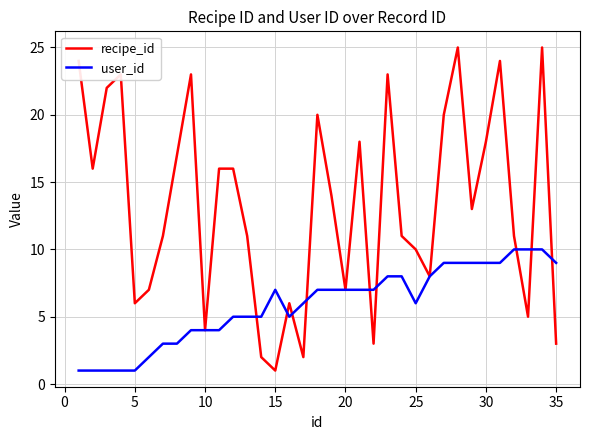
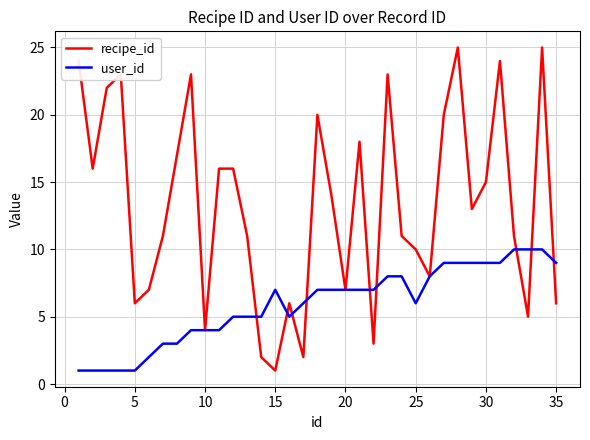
  {
    "recipe_id": {
      "5": 6,
      "15": 1,
      "25": 10,
-     "30": 18,
-     "35": 3
+     "30": 15,
+     "35": 6
    },
    "user_id": {
      "5": 1,
      "15": 7,
      "25": 6,
      "30": 9,
      "35": 9
    }
  }
